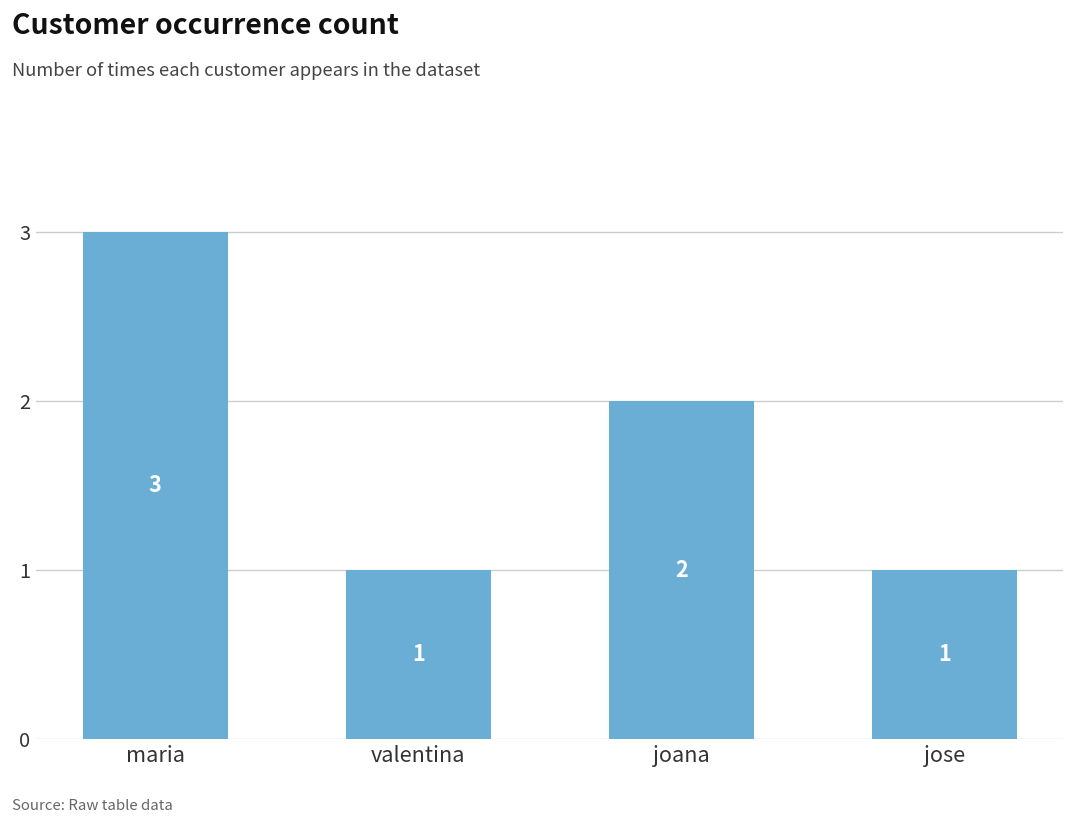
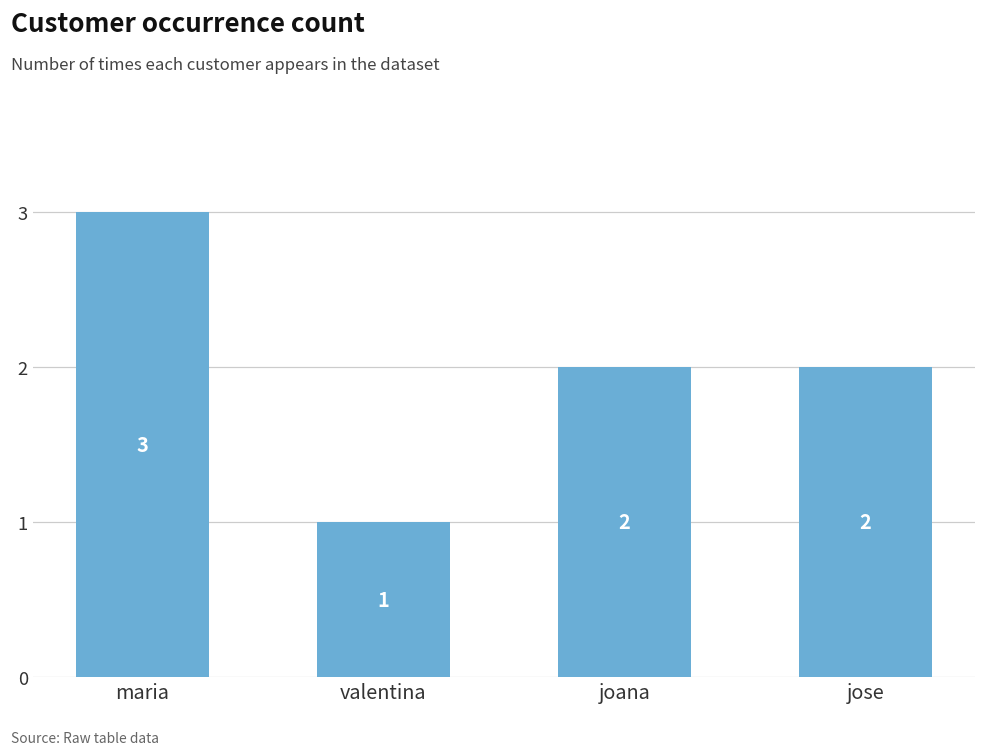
  {
    "maria": 3,
    "valentina": 1,
    "joana": 2,
-   "jose": 1
+   "jose": 2
  }
